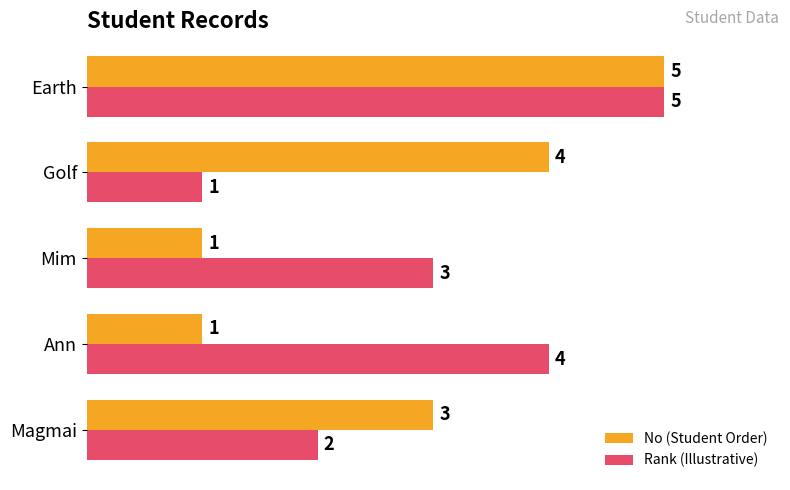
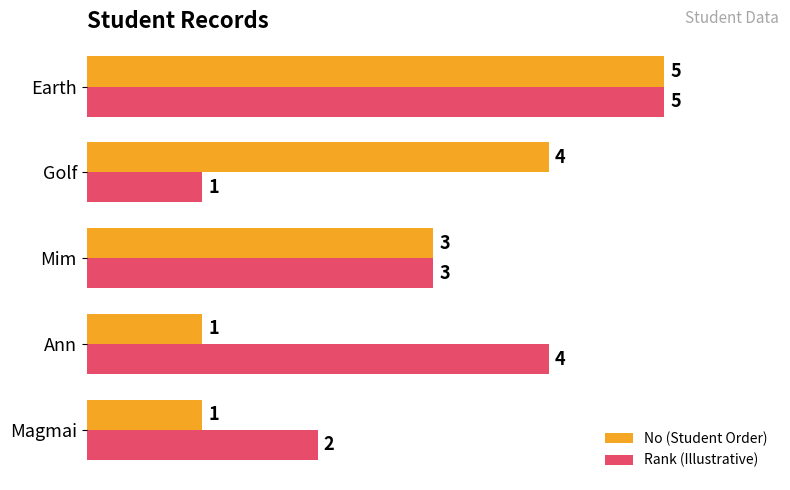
  {
    "No (Student Order)": {
      "Earth": 5,
      "Golf": 4,
-     "Mim": 1,
+     "Mim": 3,
      "Ann": 1,
-     "Magmai": 3
+     "Magmai": 1
    },
    "Rank (Illustrative)": {
      "Earth": 5,
      "Golf": 1,
      "Mim": 3,
      "Ann": 4,
      "Magmai": 2
    }
  }
